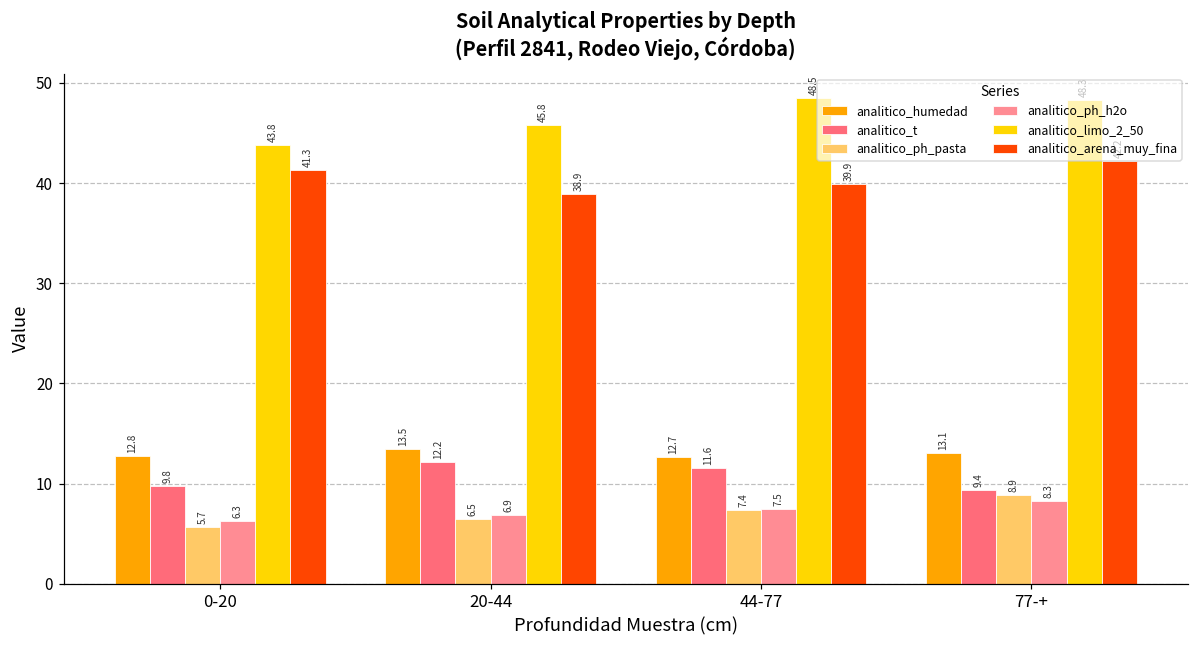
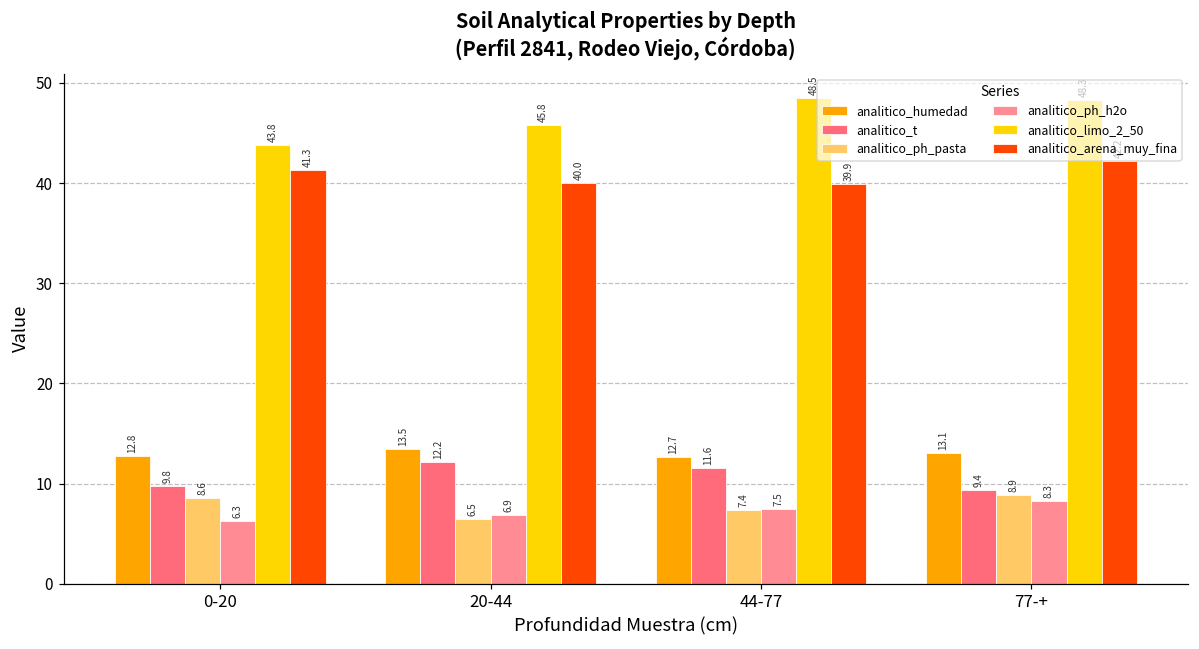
  {
    "analitico_ph_pasta": {
-     "0-20": 5.7,
+     "0-20": 8.6,
      "20-44": 6.5,
      "44-77": 7.4,
      "77-+": 8.9
    },
    "analitico_arena_muy_fina": {
      "0-20": 41.3,
-     "20-44": 38.9,
+     "20-44": 40.0,
      "44-77": 39.9
    }
  }
